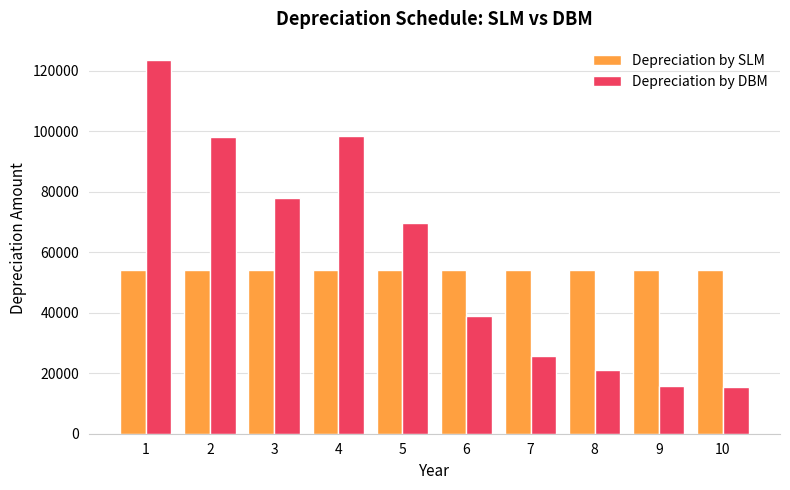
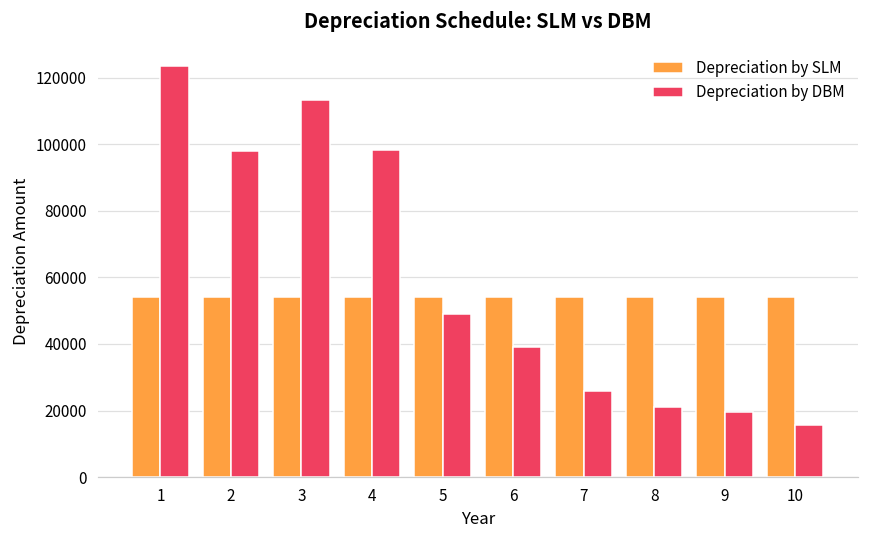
  {
    "Depreciation by SLM": {
      "1": 54000,
      "2": 54000,
      "3": 54000,
      "4": 54000,
      "5": 54000,
      "6": 54000,
      "7": 54000,
      "8": 54000,
      "9": 54000,
      "10": 54000
    },
    "Depreciation by DBM": {
      "1": 123000,
      "2": 98000,
-     "3": 78000,
+     "3": 113000,
      "4": 98000,
-     "5": 70000,
+     "5": 49000,
      "6": 39000,
      "7": 26000,
      "8": 21000,
-     "9": 16000,
+     "9": 20000,
      "10": 16000
    }
  }
